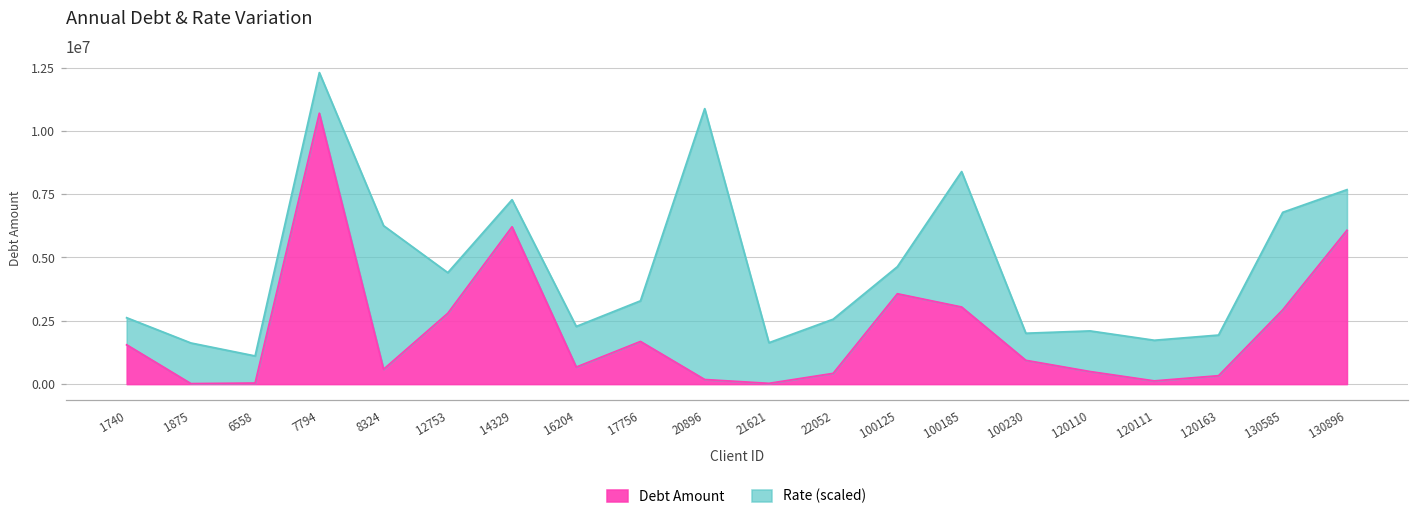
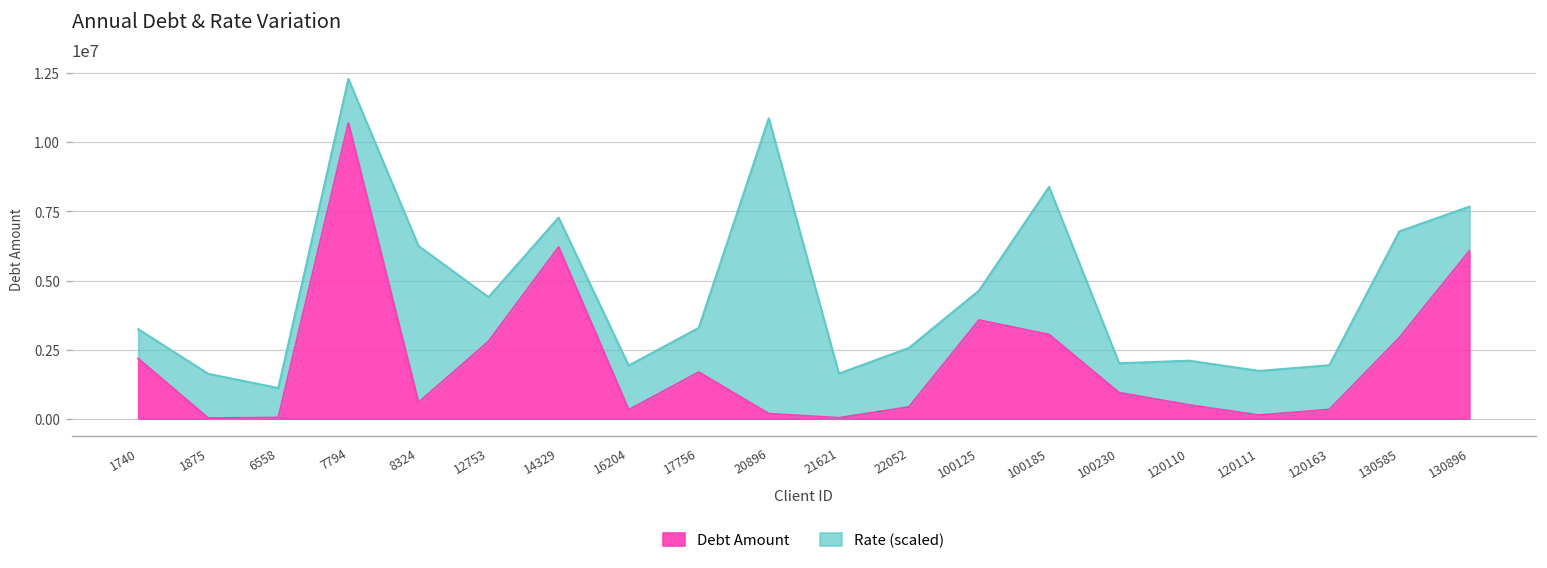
  {
    "Debt Amount": {
-     "1740": 1600000,
+     "1740": 2200000,
      "1875": 0,
      "6558": 0,
      "7794": 10700000,
      "8324": 600000,
      "12753": 2800000,
      "14329": 6200000,
-     "16204": 700000,
+     "16204": 300000,
      "17756": 1700000,
      "20896": 200000,
      "21621": 0,
      "22052": 400000,
      "100125": 3600000,
      "100185": 3000000,
      "100230": 900000,
      "120110": 500000,
      "120111": 100000,
      "120163": 300000,
      "130585": 2900000,
      "130896": 6100000
    },
    "Rate (scaled)": {
      "1740": 1100000,
      "1875": 1600000,
      "6558": 1100000,
      "7794": 1600000,
      "8324": 5700000,
      "12753": 1600000,
      "14329": 1100000,
      "16204": 1600000,
      "17756": 1600000,
      "20896": 10700000,
      "21621": 1600000,
      "22052": 2100000,
      "100125": 1100000,
      "100185": 5300000,
      "100230": 1100000,
      "120110": 1600000,
      "120111": 1600000,
      "120163": 1600000,
      "130585": 3900000,
      "130896": 1600000
    }
  }
